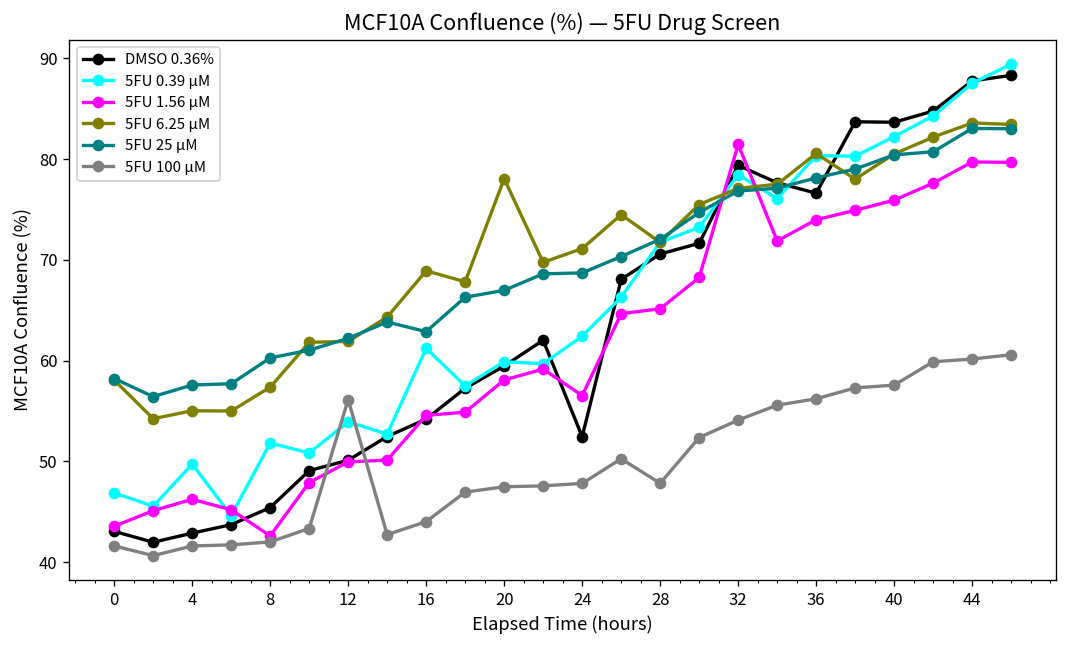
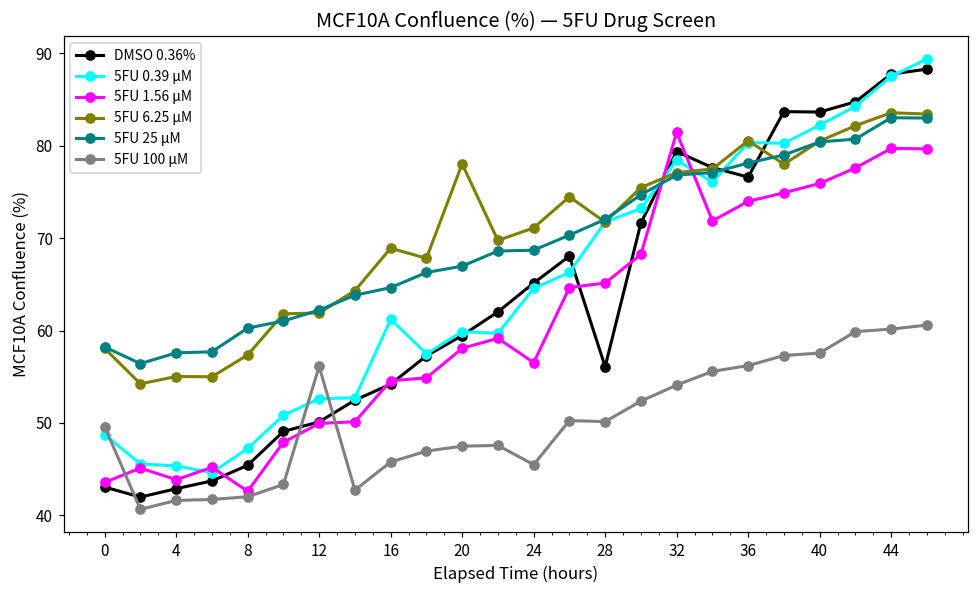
  {
    "DMSO 0.36%": {
      "0": 43,
      "4": 43,
      "8": 45,
      "16": 54,
      "20": 59,
-     "24": 52,
-     "28": 71,
+     "24": 65,
+     "28": 56,
      "32": 79,
      "36": 77,
      "40": 84
    },
    "5FU 0.39 µM": {
-     "0": 47,
-     "4": 50,
-     "8": 52,
-     "12": 54,
+     "0": 49,
+     "4": 45,
+     "8": 47,
+     "12": 53,
      "16": 61,
      "20": 60,
-     "24": 62,
+     "24": 65,
      "32": 78,
      "40": 82
    },
    "5FU 1.56 µM": {
      "0": 44,
-     "4": 46,
+     "4": 44,
      "8": 43,
      "16": 55,
      "20": 58,
      "24": 57,
      "28": 65,
      "32": 81,
      "36": 74,
      "40": 76,
      "44": 80
    },
    "5FU 6.25 µM": {
      "4": 55,
      "8": 57,
      "12": 62,
      "16": 69,
      "20": 78,
      "24": 71,
      "44": 84
    },
    "5FU 25 µM": {
      "4": 58,
      "8": 60,
      "12": 62,
-     "16": 63,
+     "16": 65,
      "20": 67,
      "24": 69,
      "36": 78,
      "44": 83
    },
    "5FU 100 µM": {
-     "0": 42,
+     "0": 50,
      "4": 42,
      "8": 42,
      "12": 56,
-     "16": 44,
+     "16": 46,
      "20": 47,
-     "24": 48,
-     "28": 48,
+     "24": 45,
+     "28": 50,
      "32": 54,
      "36": 56,
      "40": 58,
      "44": 60
    }
  }
